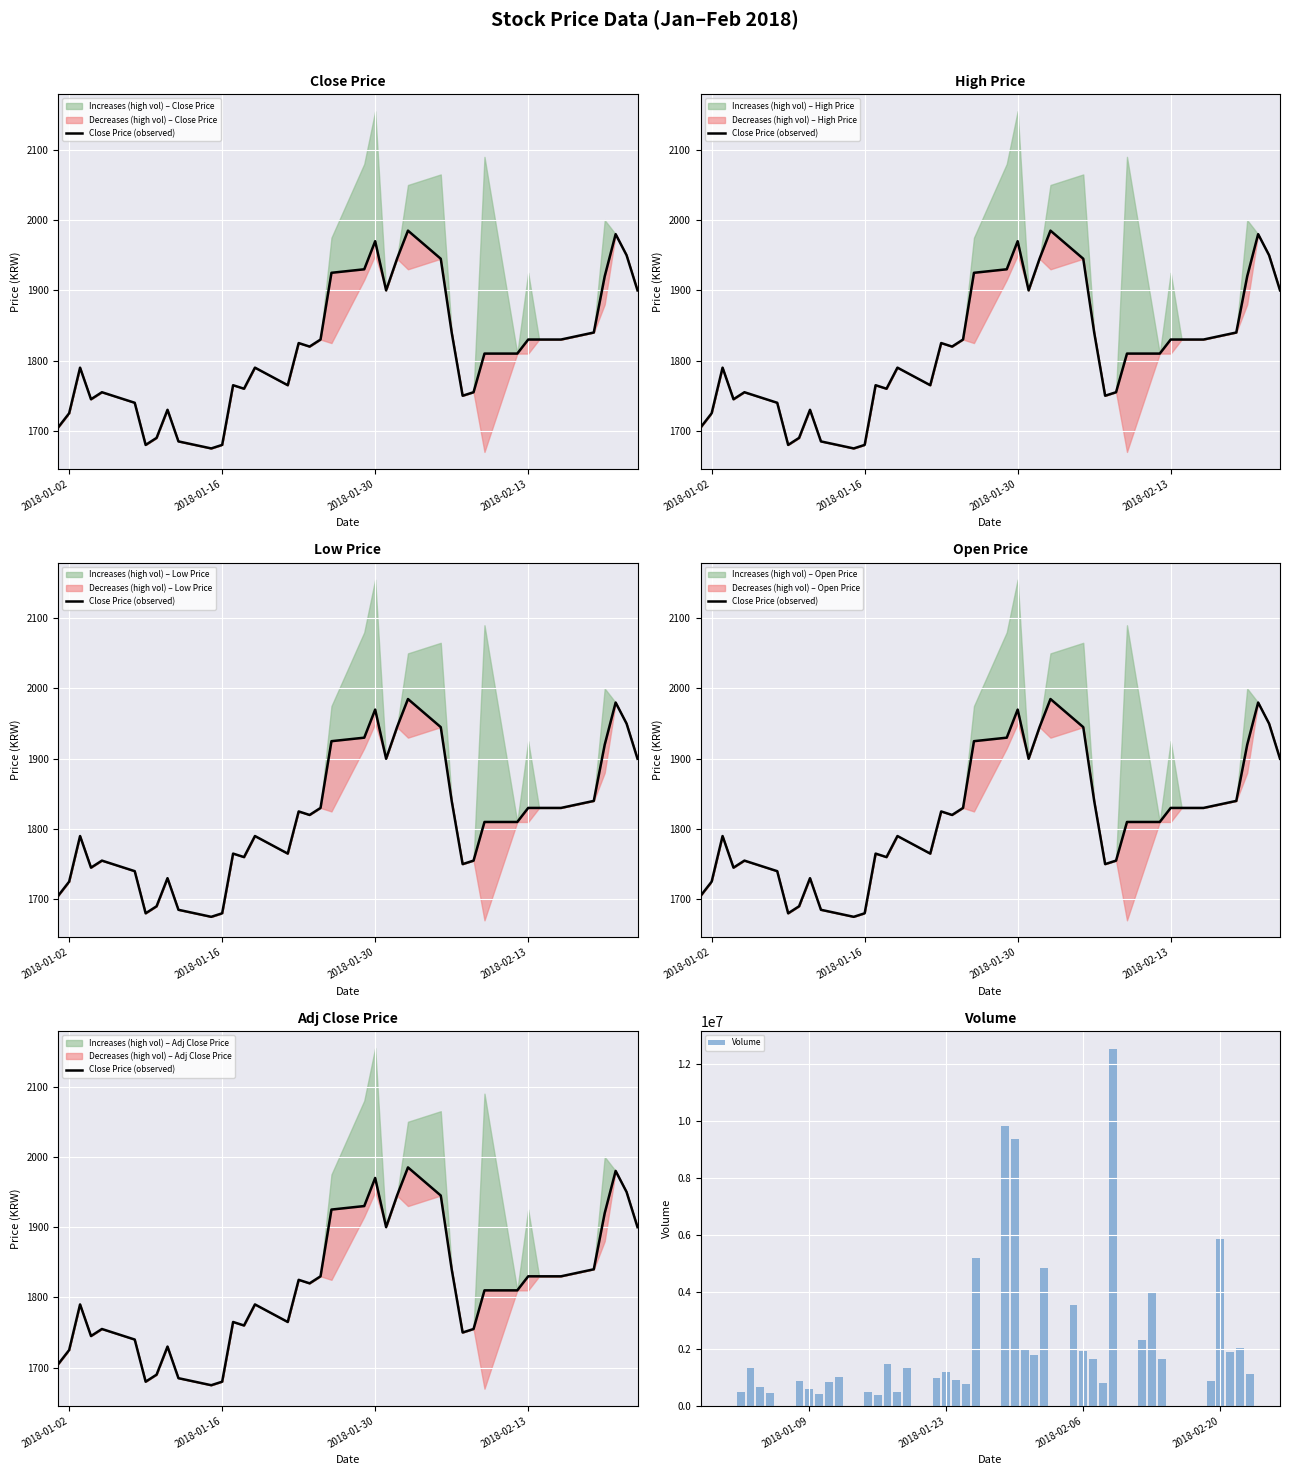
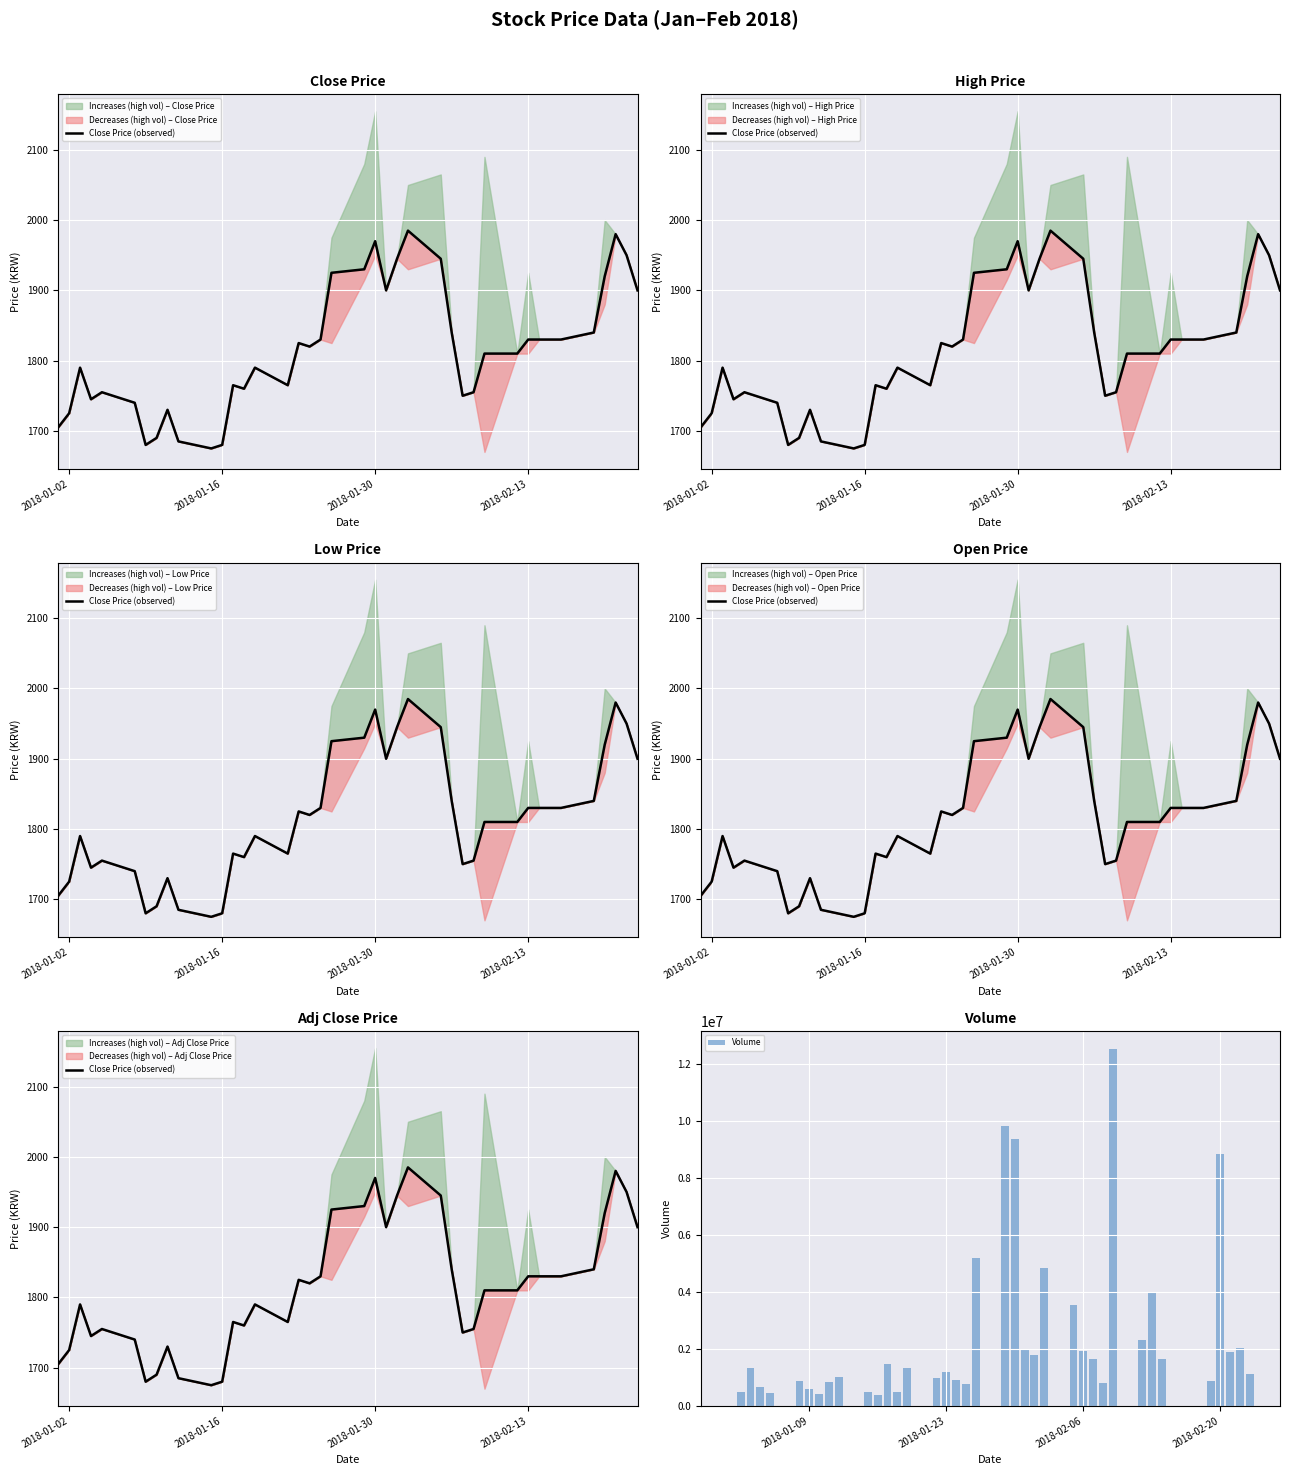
  {
    "Close Price": {
      "Decreases (high vol) – Close Price": {
        "2018-01-30": 1970,
        "2018-02-13": 1830
      }
    },
    "High Price": {
      "Decreases (high vol) – High Price": {
        "2018-01-30": 1970,
        "2018-02-13": 1830
      }
    },
    "Low Price": {
      "Decreases (high vol) – Low Price": {
        "2018-01-30": 1970,
        "2018-02-13": 1830
      }
    },
    "Open Price": {
      "Decreases (high vol) – Open Price": {
        "2018-01-30": 1970,
        "2018-02-13": 1830
      }
    },
    "Adj Close Price": {
      "Decreases (high vol) – Adj Close Price": {
        "2018-01-30": 1970,
        "2018-02-13": 1830
      }
    },
    "Volume": {
      "2018-01-09": 600000,
      "2018-01-23": 1200000,
      "2018-02-06": 1900000,
-     "2018-02-20": 5900000
+     "2018-02-20": 8800000
    }
  }
